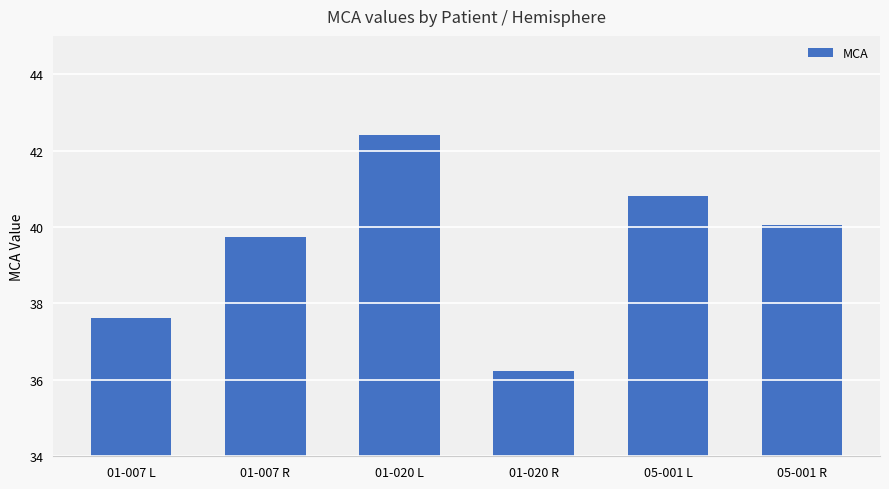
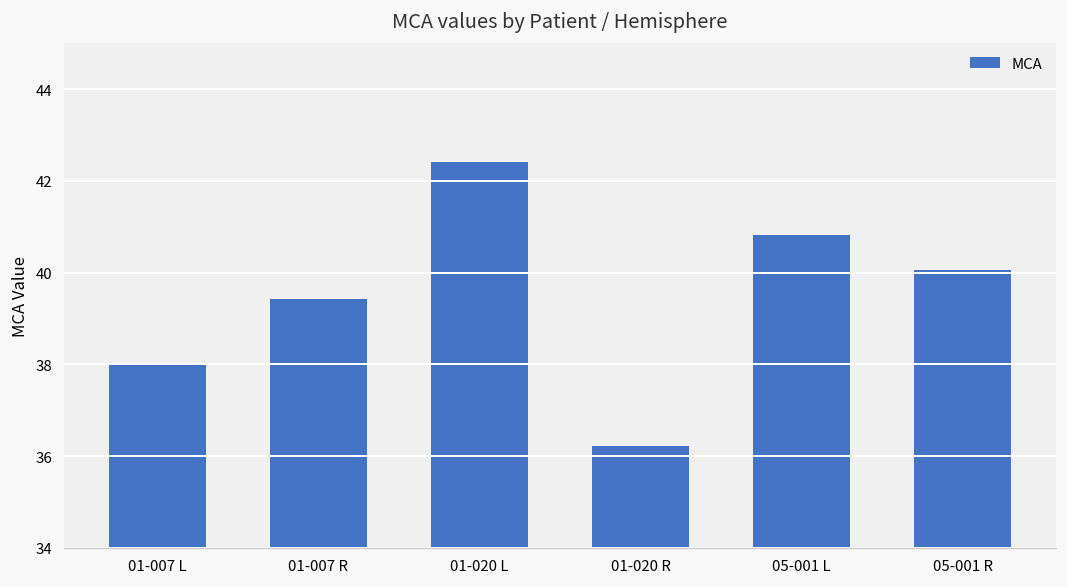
  {
-   "01-007 L": 37.6,
-   "01-007 R": 39.7,
+   "01-007 L": 38.0,
+   "01-007 R": 39.4,
    "01-020 L": 42.4,
    "01-020 R": 36.2,
    "05-001 L": 40.8,
    "05-001 R": 40.0
  }
